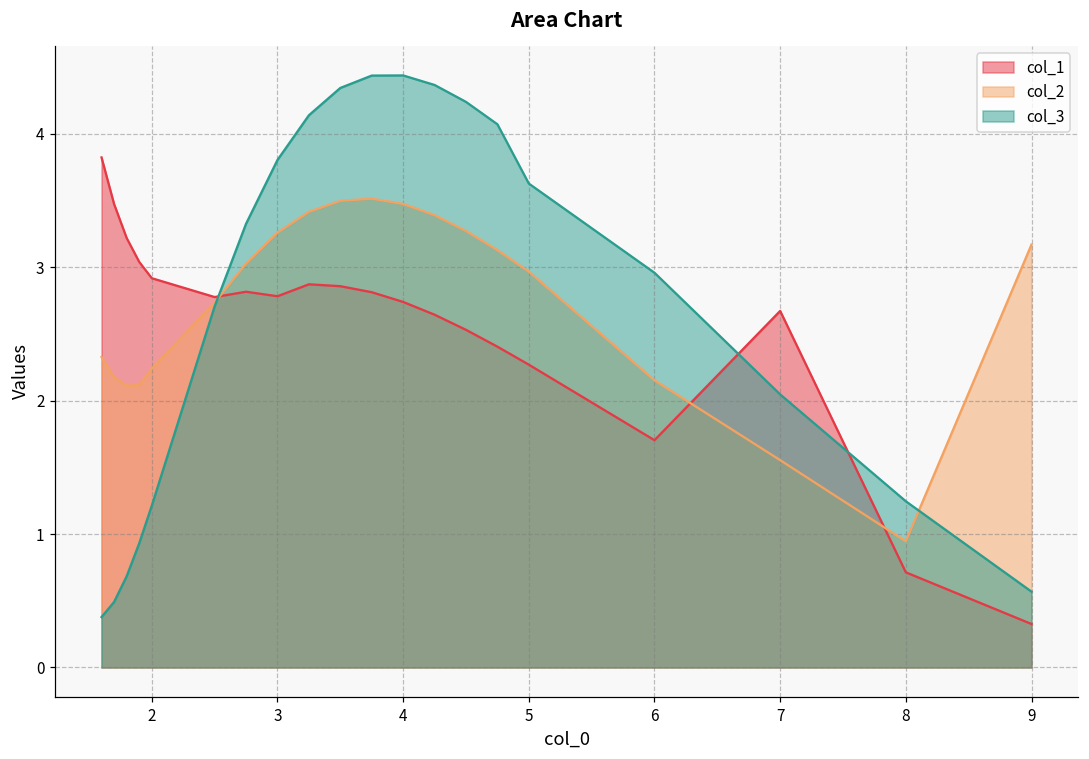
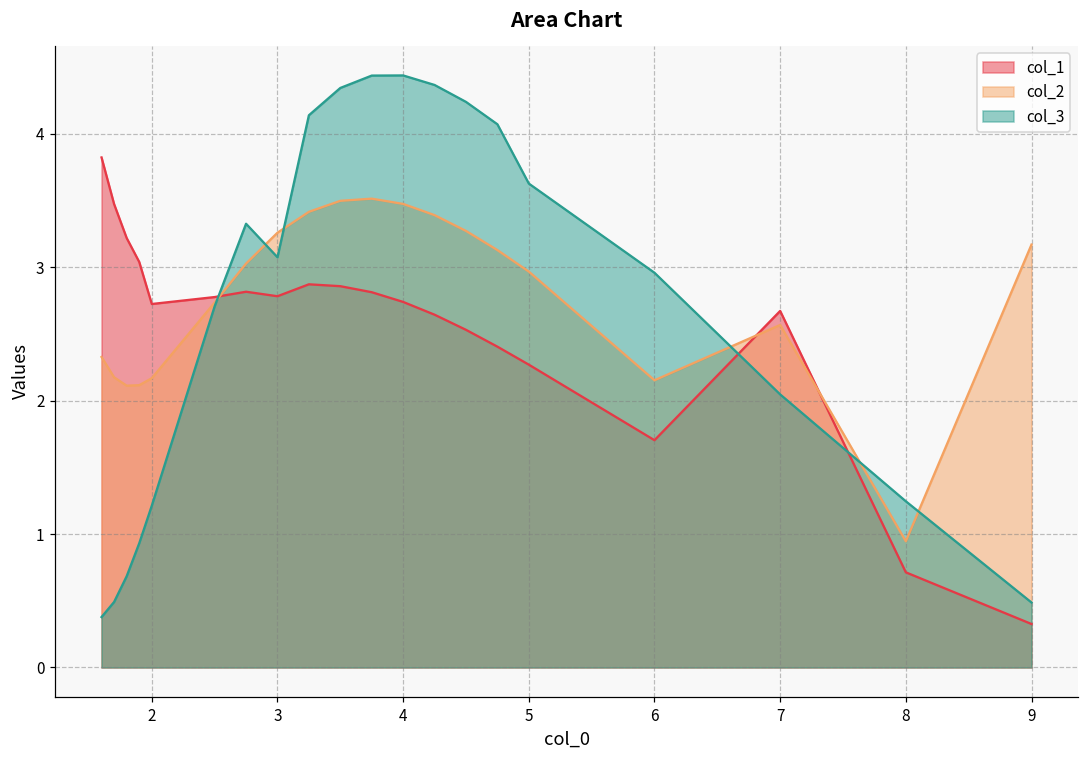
  {
    "col_1": {
-     "2": 2.92,
+     "2": 2.73,
      "3": 2.78,
      "4": 2.74,
      "5": 2.27,
      "6": 1.70,
      "7": 2.67,
      "8": 0.71,
      "9": 0.33
    },
    "col_2": {
-     "2": 2.24,
+     "2": 2.17,
      "3": 3.26,
      "4": 3.48,
      "5": 2.97,
      "6": 2.15,
-     "7": 1.55,
+     "7": 2.57,
      "8": 0.95,
      "9": 3.17
    },
    "col_3": {
      "2": 1.21,
-     "3": 3.80,
+     "3": 3.08,
      "4": 4.44,
      "5": 3.63,
      "6": 2.96,
      "7": 2.05,
      "8": 1.25,
-     "9": 0.57
+     "9": 0.49
    }
  }
